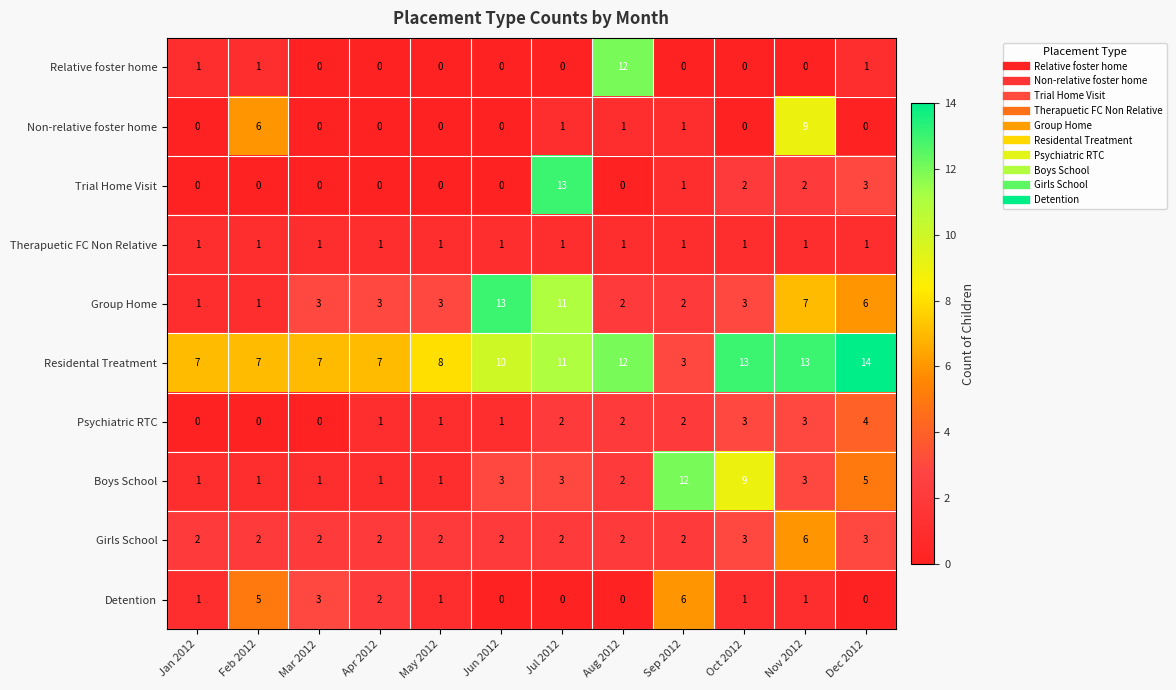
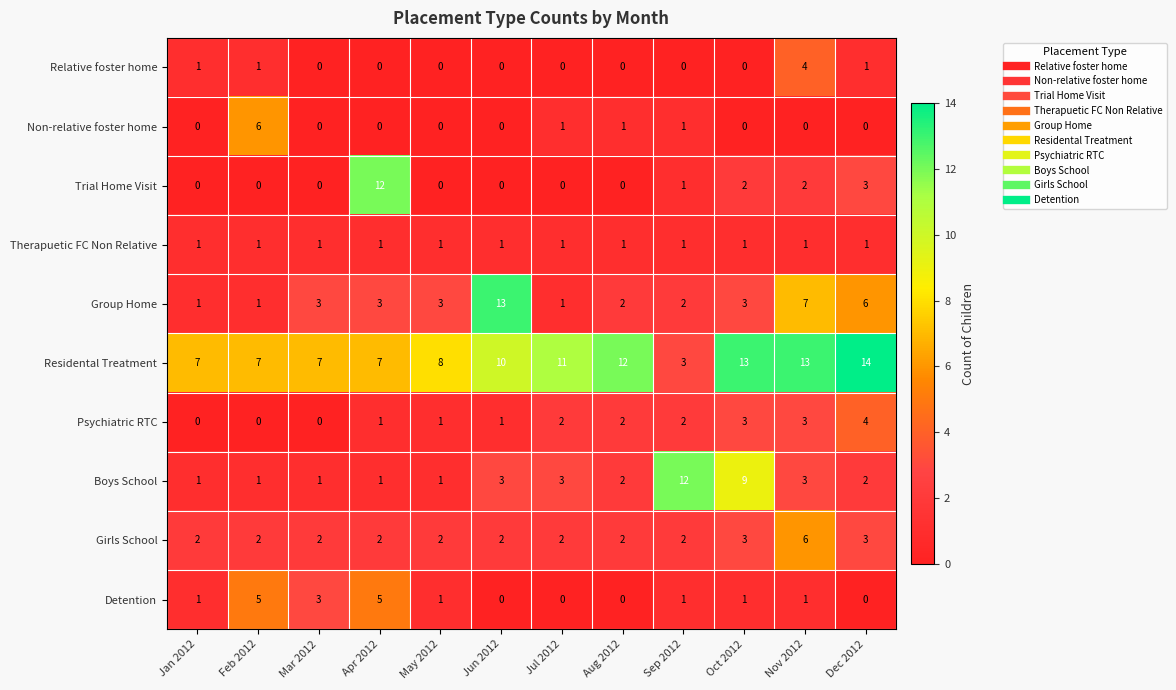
  {
    "Relative foster home": {
      "Jan 2012": 1,
      "Feb 2012": 1,
      "Mar 2012": 0,
      "Apr 2012": 0,
      "May 2012": 0,
      "Jun 2012": 0,
      "Jul 2012": 0,
-     "Aug 2012": 12,
+     "Aug 2012": 0,
      "Sep 2012": 0,
      "Oct 2012": 0,
-     "Nov 2012": 0,
+     "Nov 2012": 4,
      "Dec 2012": 1
    },
    "Non-relative foster home": {
      "Jan 2012": 0,
      "Feb 2012": 6,
      "Mar 2012": 0,
      "Apr 2012": 0,
      "May 2012": 0,
      "Jun 2012": 0,
      "Jul 2012": 1,
      "Aug 2012": 1,
      "Sep 2012": 1,
      "Oct 2012": 0,
-     "Nov 2012": 9,
+     "Nov 2012": 0,
      "Dec 2012": 0
    },
    "Trial Home Visit": {
      "Jan 2012": 0,
      "Feb 2012": 0,
      "Mar 2012": 0,
-     "Apr 2012": 0,
+     "Apr 2012": 12,
      "May 2012": 0,
      "Jun 2012": 0,
-     "Jul 2012": 13,
+     "Jul 2012": 0,
      "Aug 2012": 0,
      "Sep 2012": 1,
      "Oct 2012": 2,
      "Nov 2012": 2,
      "Dec 2012": 3
    },
    "Therapuetic FC Non Relative": {
      "Jan 2012": 1,
      "Feb 2012": 1,
      "Mar 2012": 1,
      "Apr 2012": 1,
      "May 2012": 1,
      "Jun 2012": 1,
      "Jul 2012": 1,
      "Aug 2012": 1,
      "Sep 2012": 1,
      "Oct 2012": 1,
      "Nov 2012": 1,
      "Dec 2012": 1
    },
    "Group Home": {
      "Jan 2012": 1,
      "Feb 2012": 1,
      "Mar 2012": 3,
      "Apr 2012": 3,
      "May 2012": 3,
      "Jun 2012": 13,
-     "Jul 2012": 11,
+     "Jul 2012": 1,
      "Aug 2012": 2,
      "Sep 2012": 2,
      "Oct 2012": 3,
      "Nov 2012": 7,
      "Dec 2012": 6
    },
    "Residental Treatment": {
      "Jan 2012": 7,
      "Feb 2012": 7,
      "Mar 2012": 7,
      "Apr 2012": 7,
      "May 2012": 8,
      "Jun 2012": 10,
      "Jul 2012": 11,
      "Aug 2012": 12,
      "Sep 2012": 3,
      "Oct 2012": 13,
      "Nov 2012": 13,
      "Dec 2012": 14
    },
    "Psychiatric RTC": {
      "Jan 2012": 0,
      "Feb 2012": 0,
      "Mar 2012": 0,
      "Apr 2012": 1,
      "May 2012": 1,
      "Jun 2012": 1,
      "Jul 2012": 2,
      "Aug 2012": 2,
      "Sep 2012": 2,
      "Oct 2012": 3,
      "Nov 2012": 3,
      "Dec 2012": 4
    },
    "Boys School": {
      "Jan 2012": 1,
      "Feb 2012": 1,
      "Mar 2012": 1,
      "Apr 2012": 1,
      "May 2012": 1,
      "Jun 2012": 3,
      "Jul 2012": 3,
      "Aug 2012": 2,
      "Sep 2012": 12,
      "Oct 2012": 9,
      "Nov 2012": 3,
-     "Dec 2012": 5
+     "Dec 2012": 2
    },
    "Girls School": {
      "Jan 2012": 2,
      "Feb 2012": 2,
      "Mar 2012": 2,
      "Apr 2012": 2,
      "May 2012": 2,
      "Jun 2012": 2,
      "Jul 2012": 2,
      "Aug 2012": 2,
      "Sep 2012": 2,
      "Oct 2012": 3,
      "Nov 2012": 6,
      "Dec 2012": 3
    },
    "Detention": {
      "Jan 2012": 1,
      "Feb 2012": 5,
      "Mar 2012": 3,
-     "Apr 2012": 2,
+     "Apr 2012": 5,
      "May 2012": 1,
      "Jun 2012": 0,
      "Jul 2012": 0,
      "Aug 2012": 0,
-     "Sep 2012": 6,
+     "Sep 2012": 1,
      "Oct 2012": 1,
      "Nov 2012": 1,
      "Dec 2012": 0
    }
  }
